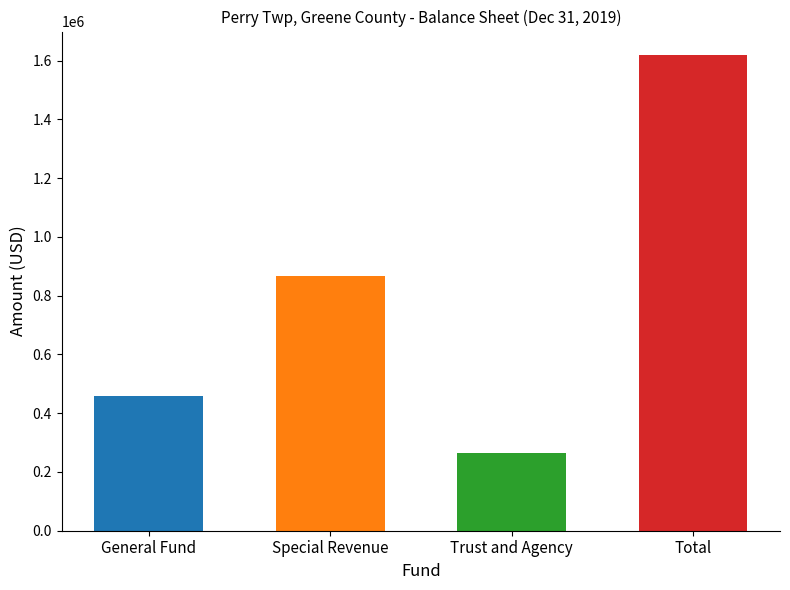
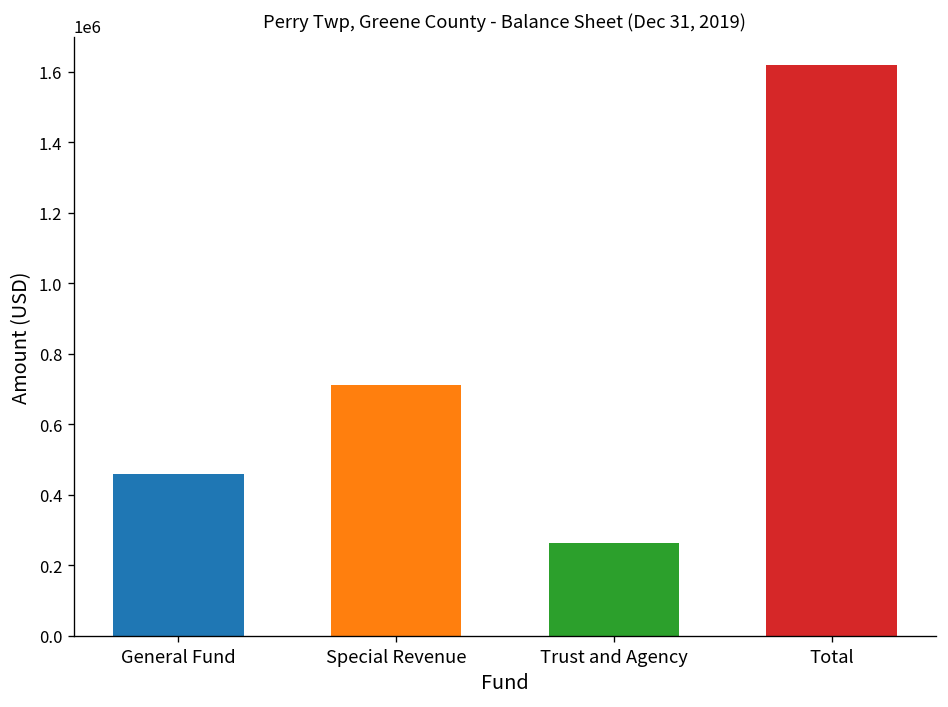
  {
    "General Fund": 460000,
-   "Special Revenue": 870000,
+   "Special Revenue": 710000,
    "Trust and Agency": 260000,
    "Total": 1620000
  }
